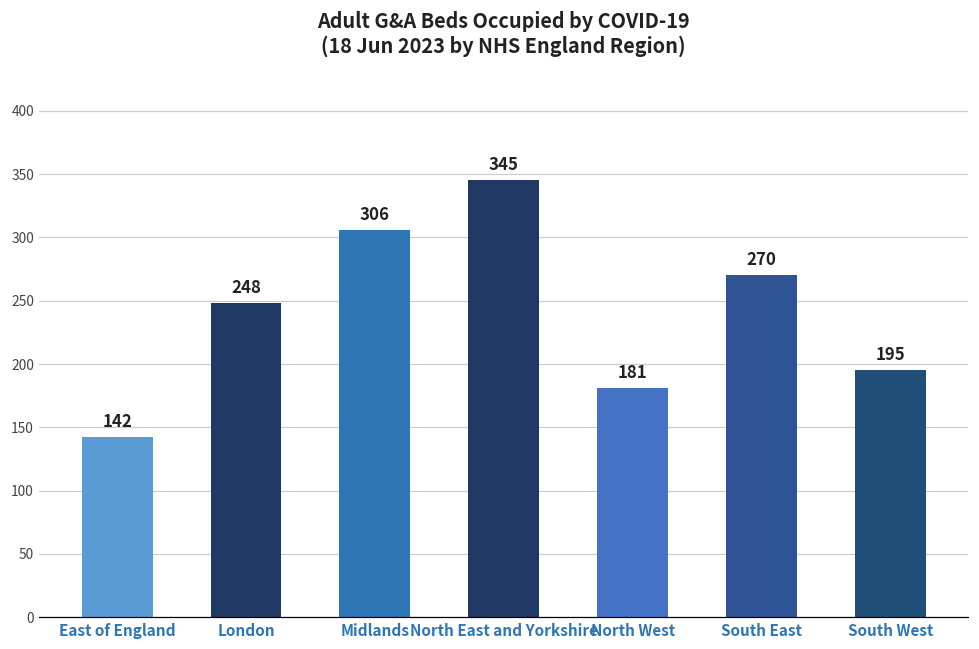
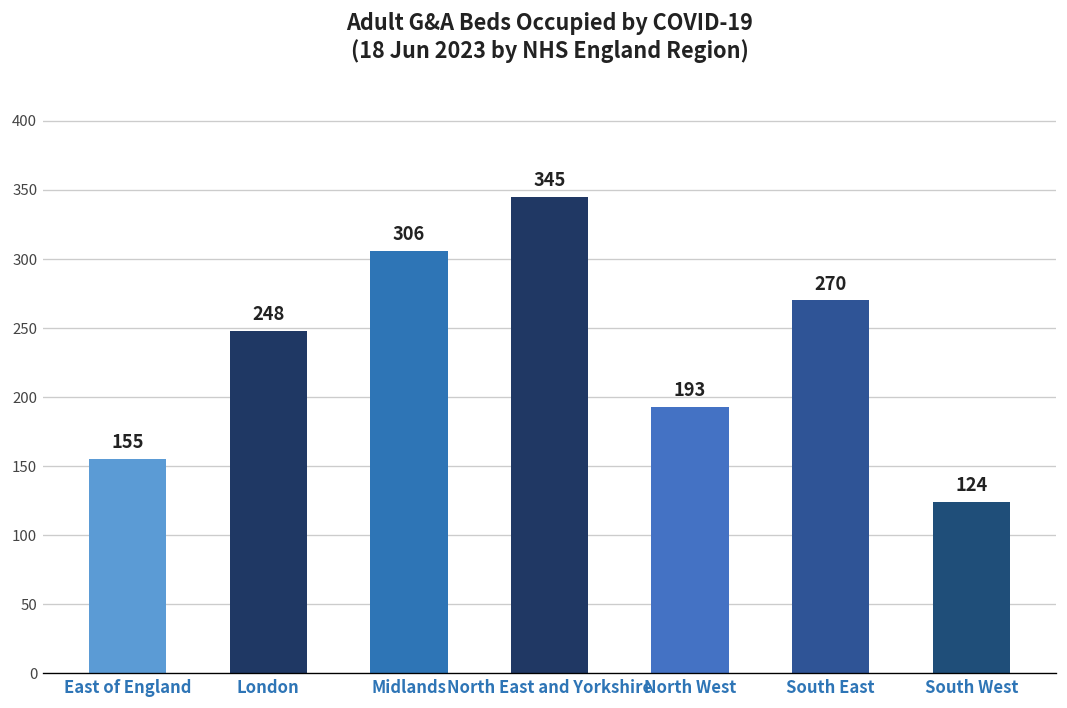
  {
-   "East of England": 142,
+   "East of England": 155,
    "London": 248,
    "Midlands": 306,
    "North East and Yorkshire": 345,
-   "North West": 181,
+   "North West": 193,
    "South East": 270,
-   "South West": 195
+   "South West": 124
  }
